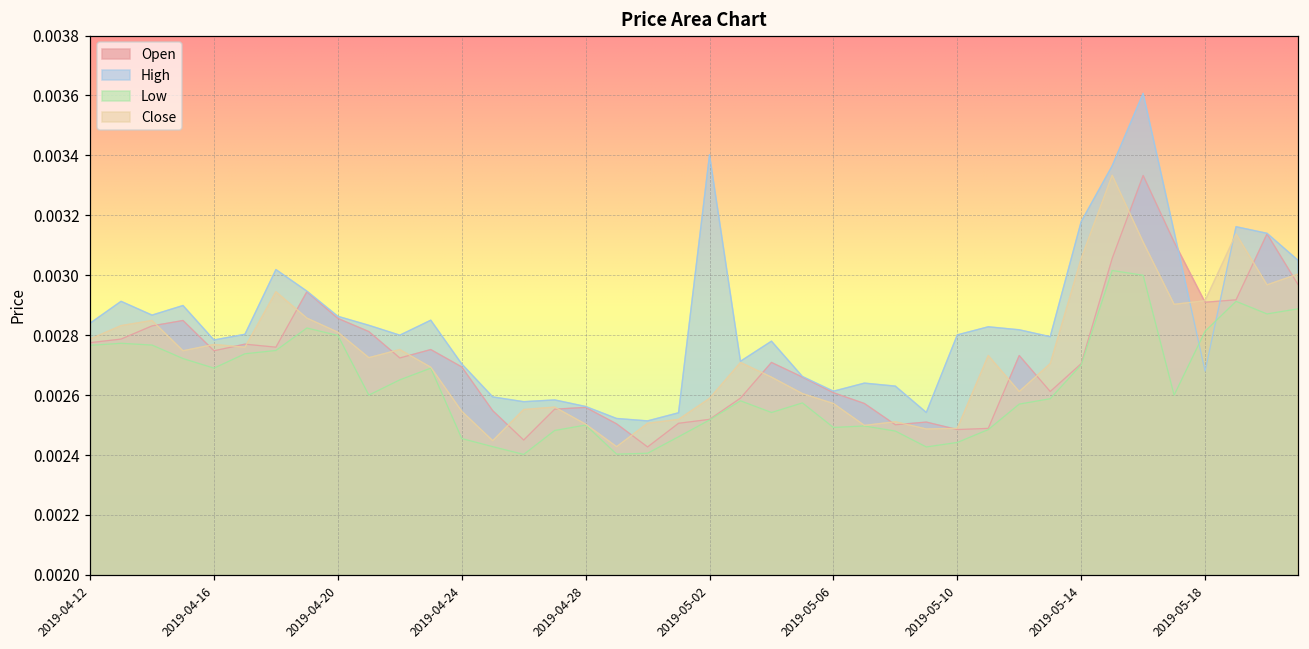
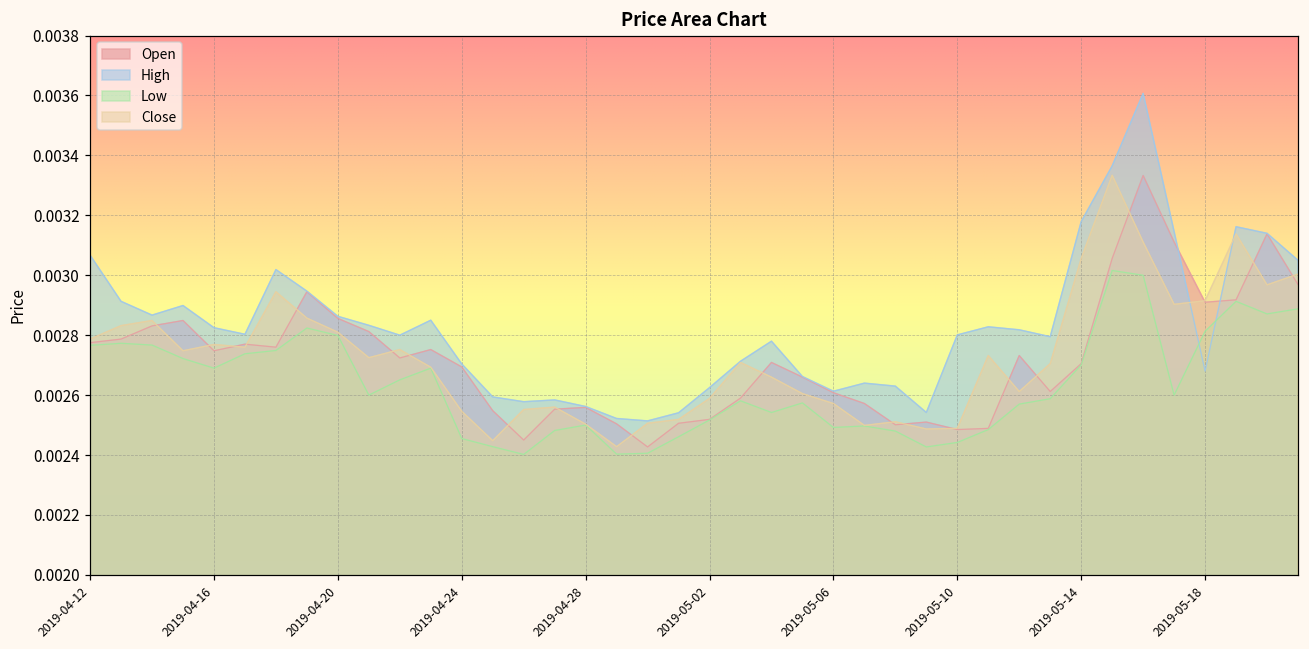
  {
    "High": {
-     "2019-04-12": 0.00284,
-     "2019-04-16": 0.00278,
+     "2019-04-12": 0.00307,
+     "2019-04-16": 0.00283,
      "2019-04-24": 0.00270,
-     "2019-05-02": 0.00340,
+     "2019-05-02": 0.00263,
      "2019-05-10": 0.00280,
      "2019-05-14": 0.00318,
      "2019-05-18": 0.00268
    }
  }
